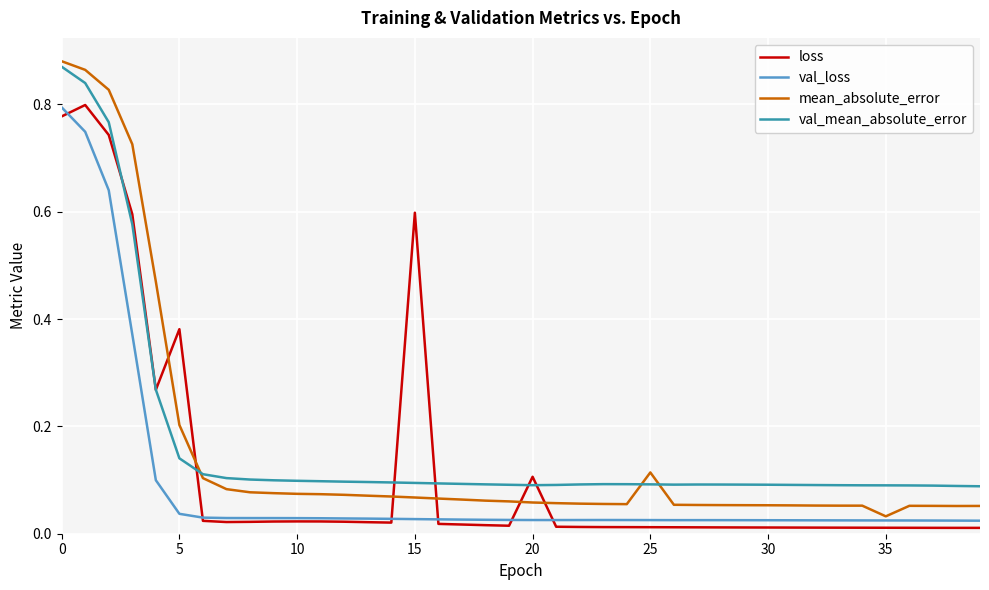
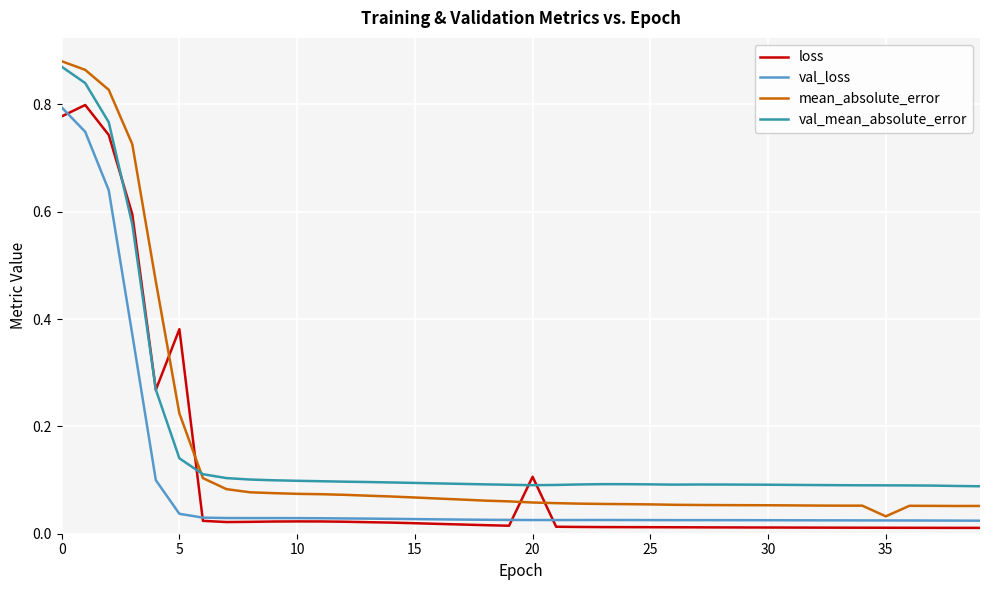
  {
    "loss": {
      "0": 0.78,
      "5": 0.38,
      "10": 0.02,
-     "15": 0.60,
+     "15": 0.02,
      "20": 0.11,
      "25": 0.01,
      "30": 0.01,
      "35": 0.01
    },
    "mean_absolute_error": {
      "0": 0.88,
-     "5": 0.20,
+     "5": 0.22,
      "10": 0.07,
      "15": 0.07,
      "20": 0.06,
-     "25": 0.11,
+     "25": 0.05,
      "30": 0.05,
      "35": 0.03
    }
  }
